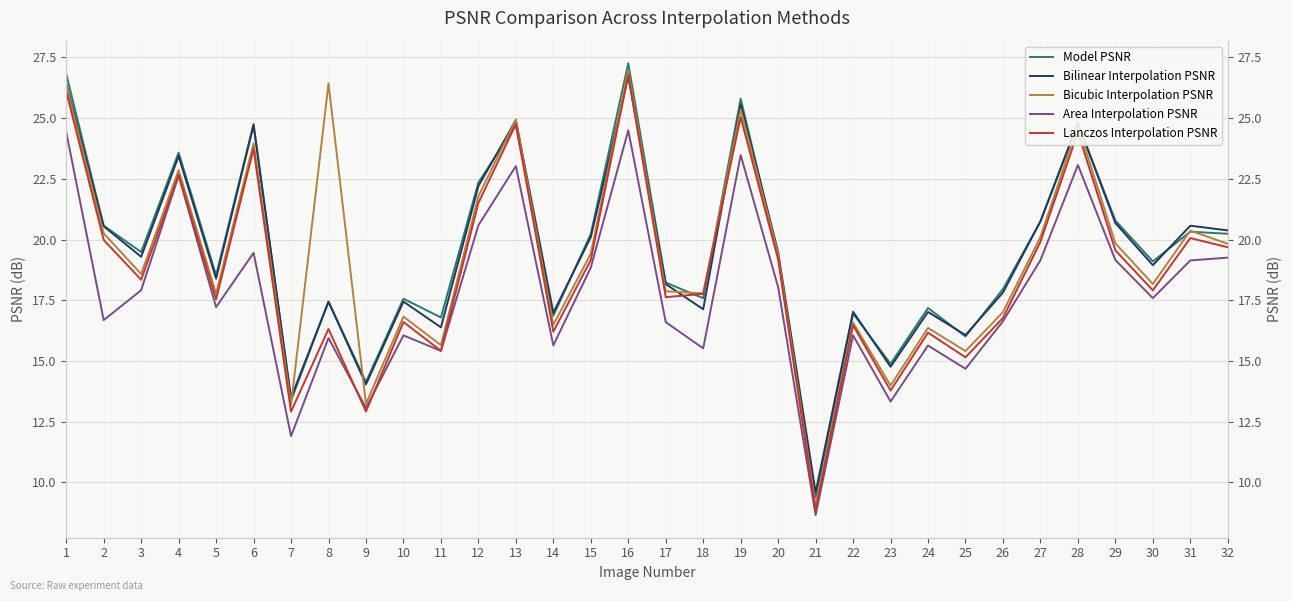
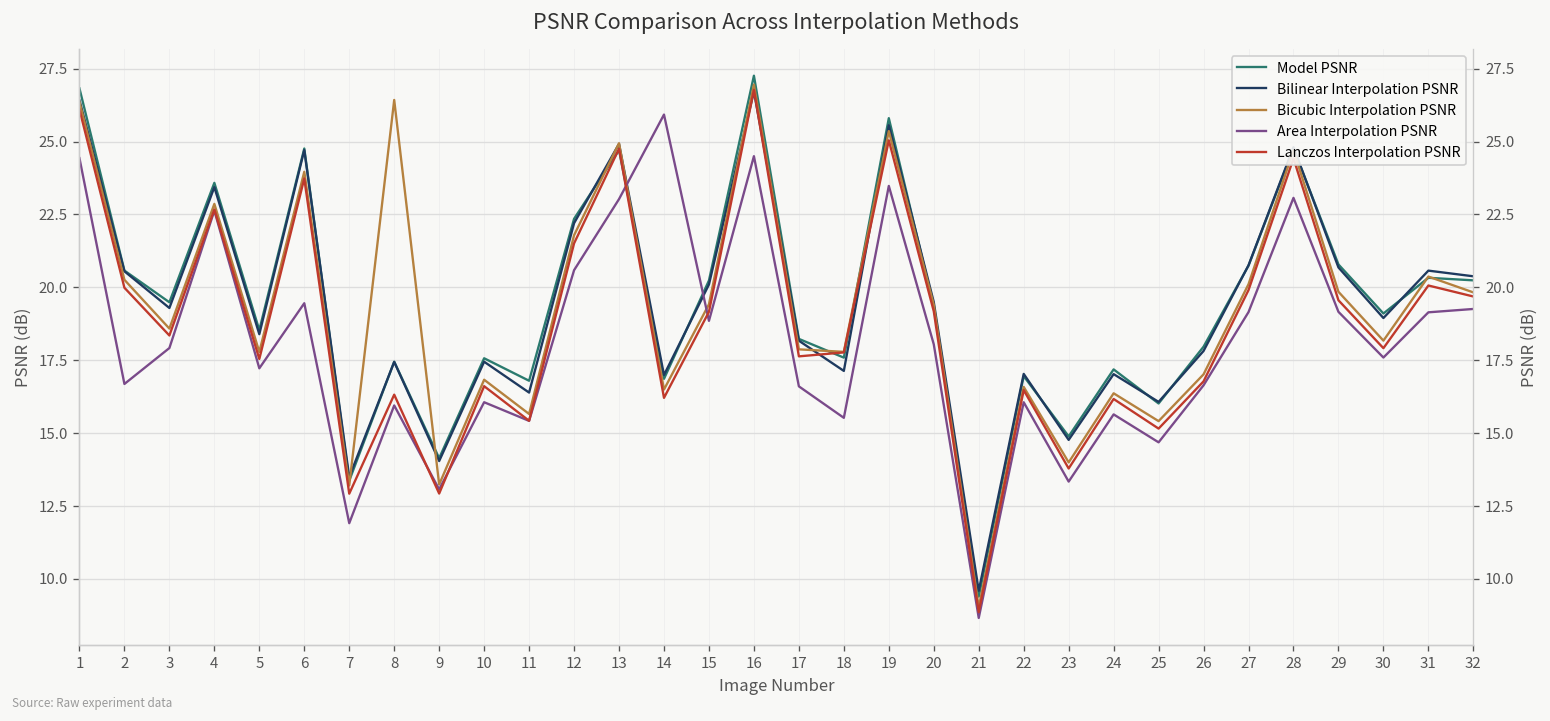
  {
    "Model PSNR": {
      "1": 26.8,
      "3": 19.5,
      "4": 23.6,
      "5": 18.5,
      "7": 13.4,
      "10": 17.6,
      "11": 16.8,
      "12": 22.3,
      "14": 16.9,
      "15": 20.2,
      "16": 27.3,
      "18": 17.6,
      "19": 25.8,
      "21": 9.4,
      "23": 14.9,
      "24": 17.2,
      "26": 18.0,
      "30": 19.1,
      "32": 20.2
    },
    "Bilinear Interpolation PSNR": {
      "3": 19.3,
      "4": 23.4,
      "5": 18.4,
      "7": 13.5,
      "10": 17.4,
      "11": 16.4,
      "12": 22.2,
      "14": 17.0,
      "15": 20.1,
      "18": 17.1,
      "19": 25.6,
      "21": 9.6,
      "23": 14.8,
      "24": 17.0,
      "26": 17.8,
      "30": 18.9,
      "31": 20.6,
      "32": 20.4
    },
    "Bicubic Interpolation PSNR": {
      "2": 20.3,
      "3": 18.6,
      "4": 22.9,
      "5": 17.8,
      "6": 24.0,
      "7": 13.2,
      "8": 26.4,
      "9": 13.2,
      "10": 16.8,
      "11": 15.7,
      "12": 21.8,
      "14": 16.5,
      "15": 19.4,
      "16": 27.0,
      "17": 17.9,
      "19": 25.4,
      "21": 9.0,
      "22": 16.6,
      "23": 14.0,
      "24": 16.4,
      "25": 15.4,
      "26": 17.0,
      "27": 20.1,
      "29": 19.8,
      "30": 18.2,
      "32": 19.8
    },
    "Area Interpolation PSNR": {
      "1": 24.4,
      "2": 16.7,
      "3": 17.9,
      "5": 17.2,
      "6": 19.5,
      "7": 11.9,
      "8": 15.9,
      "9": 13.1,
      "10": 16.1,
      "12": 20.6,
      "13": 23.0,
-     "14": 15.6,
+     "14": 25.9,
      "15": 18.8,
      "16": 24.5,
      "17": 16.6,
      "18": 15.5,
      "19": 23.5,
      "20": 18.0,
      "21": 8.7,
      "22": 16.1,
      "23": 13.3,
      "24": 15.6,
      "25": 14.7,
      "26": 16.6,
      "27": 19.1,
      "28": 23.1,
      "29": 19.2,
      "30": 17.6,
      "31": 19.1,
      "32": 19.3
    },
    "Lanczos Interpolation PSNR": {
      "1": 26.1,
      "2": 20.0,
      "3": 18.3,
      "5": 17.5,
      "6": 23.7,
      "7": 12.9,
      "8": 16.3,
      "9": 12.9,
      "10": 16.6,
      "12": 21.5,
      "14": 16.2,
      "15": 19.2,
      "17": 17.6,
      "19": 25.0,
      "20": 19.2,
      "21": 8.8,
      "22": 16.5,
      "23": 13.8,
      "24": 16.2,
      "25": 15.2,
      "26": 16.8,
      "27": 19.9,
      "29": 19.6,
      "30": 17.9,
      "31": 20.1,
      "32": 19.7
    }
  }
